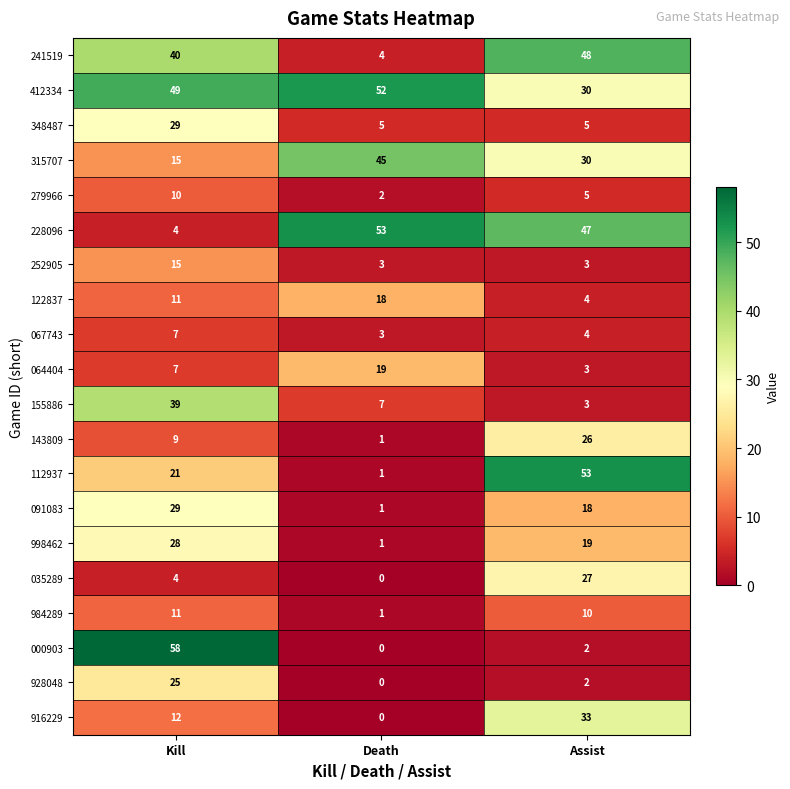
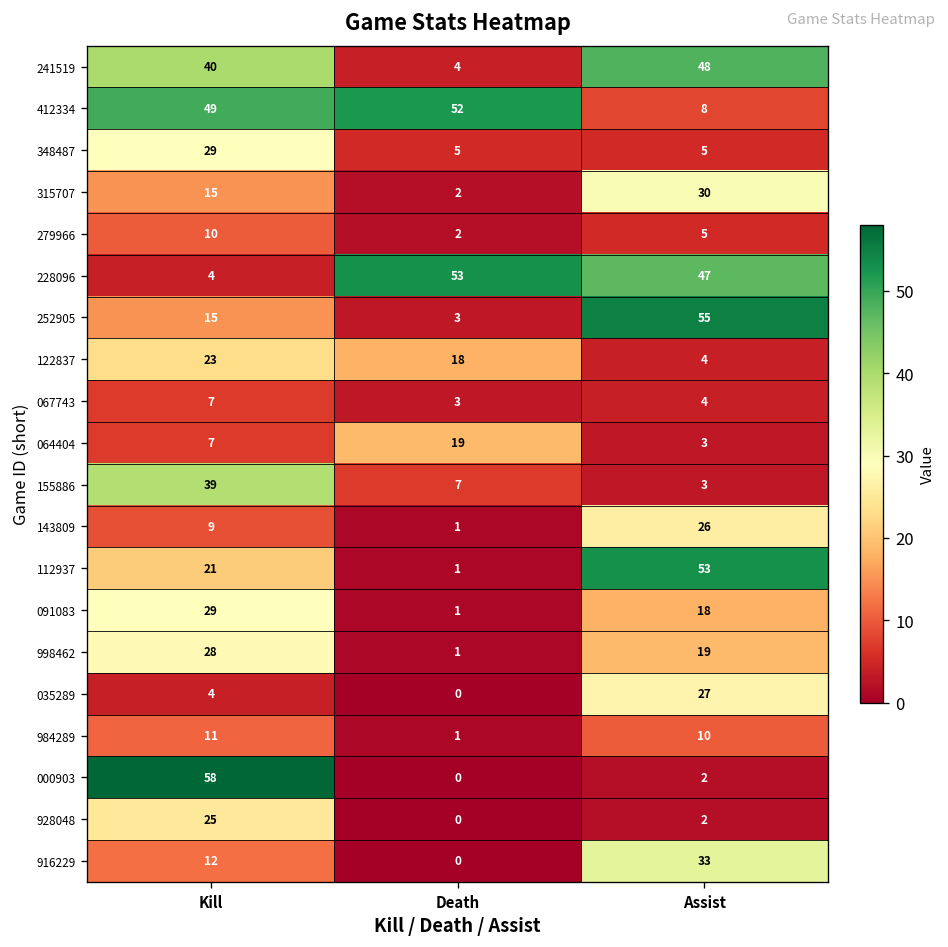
  {
    "241519": {
      "Kill": 40,
      "Death": 4,
      "Assist": 48
    },
    "412334": {
      "Kill": 49,
      "Death": 52,
-     "Assist": 30
+     "Assist": 8
    },
    "348487": {
      "Kill": 29,
      "Death": 5,
      "Assist": 5
    },
    "315707": {
      "Kill": 15,
-     "Death": 45,
+     "Death": 2,
      "Assist": 30
    },
    "279966": {
      "Kill": 10,
      "Death": 2,
      "Assist": 5
    },
    "228096": {
      "Kill": 4,
      "Death": 53,
      "Assist": 47
    },
    "252905": {
      "Kill": 15,
      "Death": 3,
-     "Assist": 3
+     "Assist": 55
    },
    "122837": {
-     "Kill": 11,
+     "Kill": 23,
      "Death": 18,
      "Assist": 4
    },
    "067743": {
      "Kill": 7,
      "Death": 3,
      "Assist": 4
    },
    "064404": {
      "Kill": 7,
      "Death": 19,
      "Assist": 3
    },
    "155886": {
      "Kill": 39,
      "Death": 7,
      "Assist": 3
    },
    "143809": {
      "Kill": 9,
      "Death": 1,
      "Assist": 26
    },
    "112937": {
      "Kill": 21,
      "Death": 1,
      "Assist": 53
    },
    "091083": {
      "Kill": 29,
      "Death": 1,
      "Assist": 18
    },
    "998462": {
      "Kill": 28,
      "Death": 1,
      "Assist": 19
    },
    "035289": {
      "Kill": 4,
      "Death": 0,
      "Assist": 27
    },
    "984289": {
      "Kill": 11,
      "Death": 1,
      "Assist": 10
    },
    "000903": {
      "Kill": 58,
      "Death": 0,
      "Assist": 2
    },
    "928048": {
      "Kill": 25,
      "Death": 0,
      "Assist": 2
    },
    "916229": {
      "Kill": 12,
      "Death": 0,
      "Assist": 33
    }
  }
